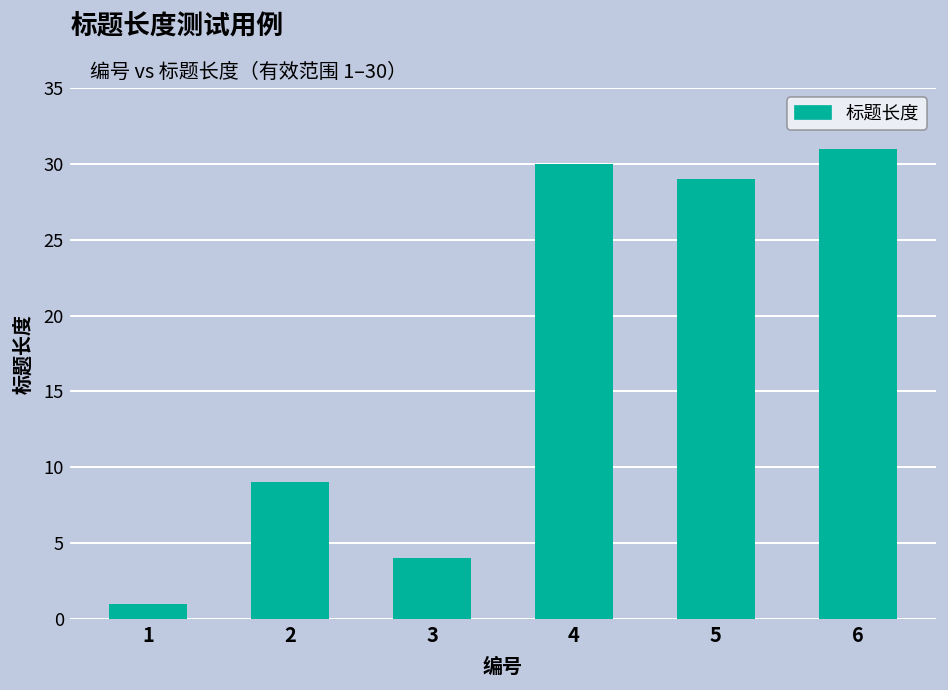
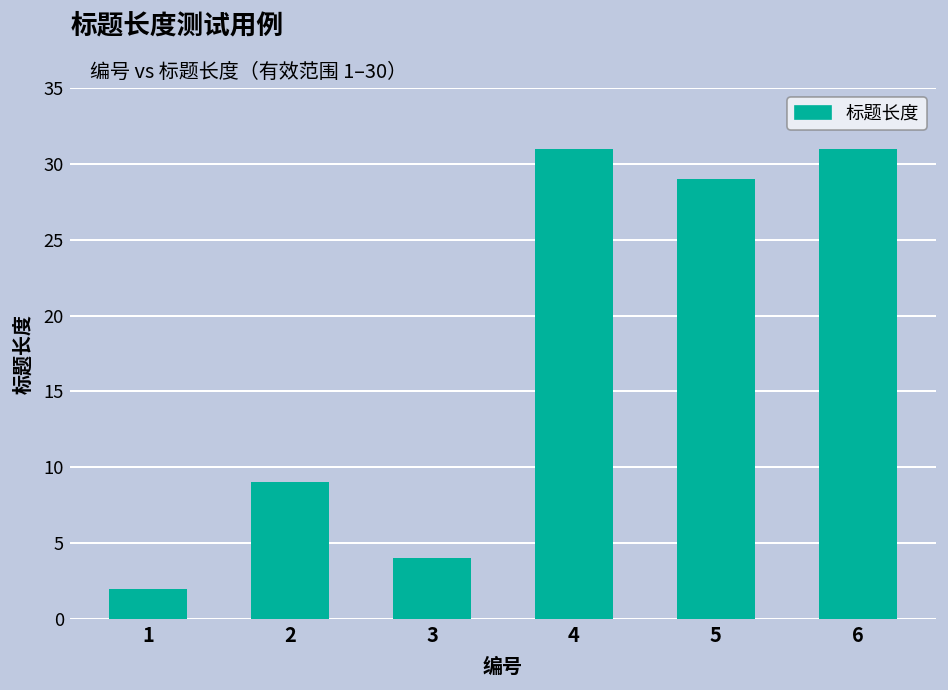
  {
-   "1": 1,
+   "1": 2,
    "2": 9,
    "3": 4,
-   "4": 30,
+   "4": 31,
    "5": 29,
    "6": 31
  }
